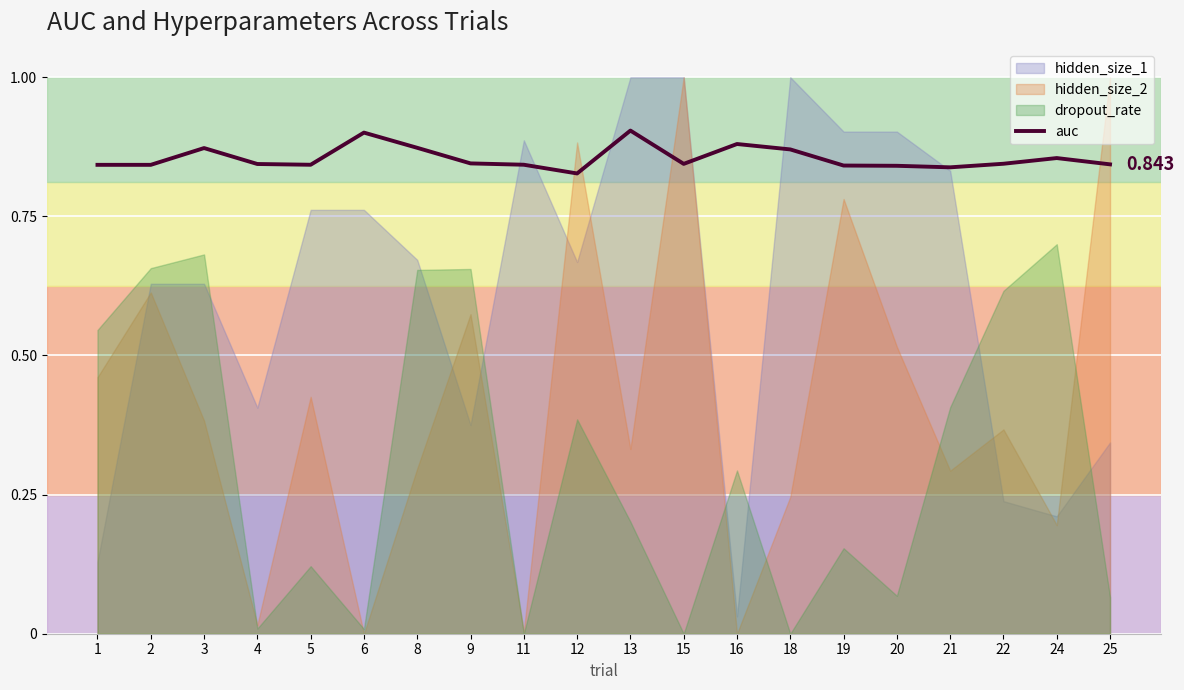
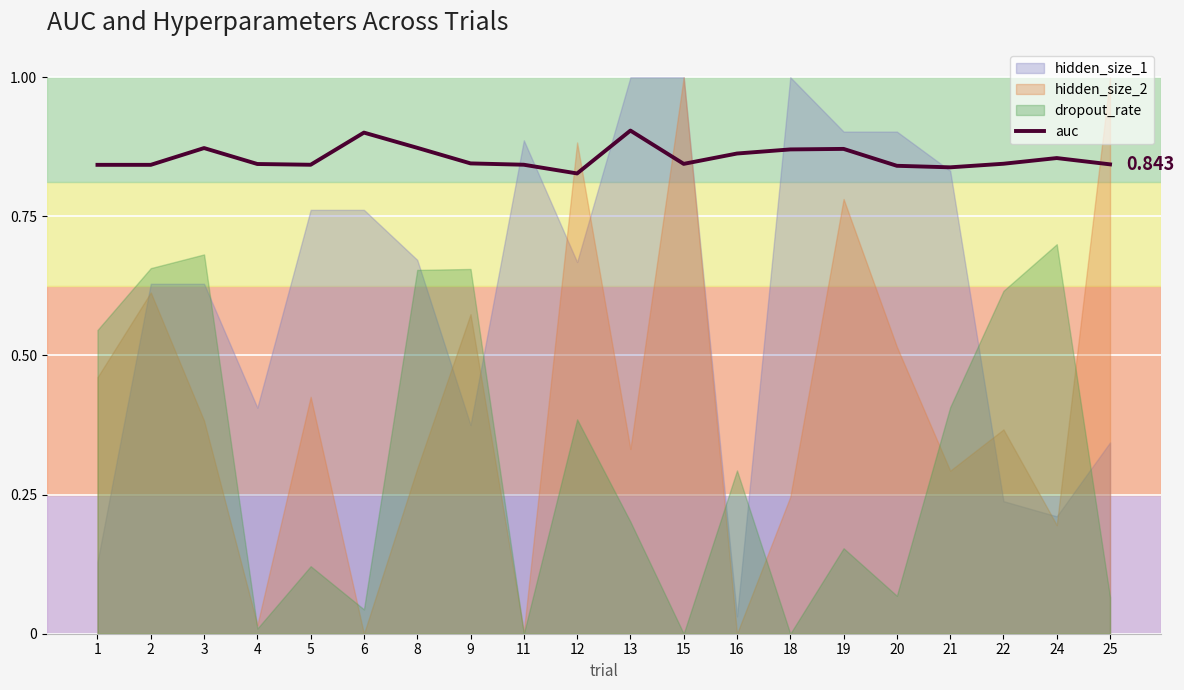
  {
    "auc": {
      "1": 0.84,
      "2": 0.84,
      "3": 0.87,
      "4": 0.84,
      "5": 0.84,
      "6": 0.90,
      "8": 0.87,
      "9": 0.85,
      "11": 0.84,
      "12": 0.83,
      "13": 0.90,
      "15": 0.84,
-     "16": 0.88,
+     "16": 0.86,
      "18": 0.87,
-     "19": 0.84,
+     "19": 0.87,
      "20": 0.84,
      "21": 0.84,
      "22": 0.84,
      "24": 0.85
    },
    "hidden_size_1": {
      "1": 0.13,
      "2": 0.63,
      "3": 0.63,
      "4": 0.41,
      "5": 0.76,
      "6": 0.76,
      "8": 0.67,
      "9": 0.38,
      "11": 0.89,
      "12": 0.67,
      "13": 1.00,
      "16": 0.03,
      "18": 1.00,
      "19": 0.90,
      "20": 0.90,
      "21": 0.83,
      "22": 0.24,
      "24": 0.21,
      "25": 0.34
    },
    "hidden_size_2": {
      "1": 0.46,
      "2": 0.61,
      "3": 0.38,
      "4": 0.02,
      "5": 0.43,
      "6": 0.00,
      "8": 0.30,
      "9": 0.57,
      "12": 0.88,
      "13": 0.33,
      "16": 0.00,
      "18": 0.25,
      "19": 0.78,
      "20": 0.52,
      "21": 0.29,
      "22": 0.37,
      "24": 0.20
    },
    "dropout_rate": {
      "1": 0.55,
      "2": 0.66,
      "3": 0.68,
      "4": 0.01,
      "5": 0.12,
-     "6": 0.01,
+     "6": 0.04,
      "8": 0.65,
      "9": 0.66,
      "12": 0.39,
      "13": 0.20,
      "15": 0.00,
      "16": 0.29,
      "18": 0.00,
      "19": 0.15,
      "20": 0.07,
      "21": 0.41,
      "22": 0.62,
      "24": 0.70,
      "25": 0.07
    }
  }
